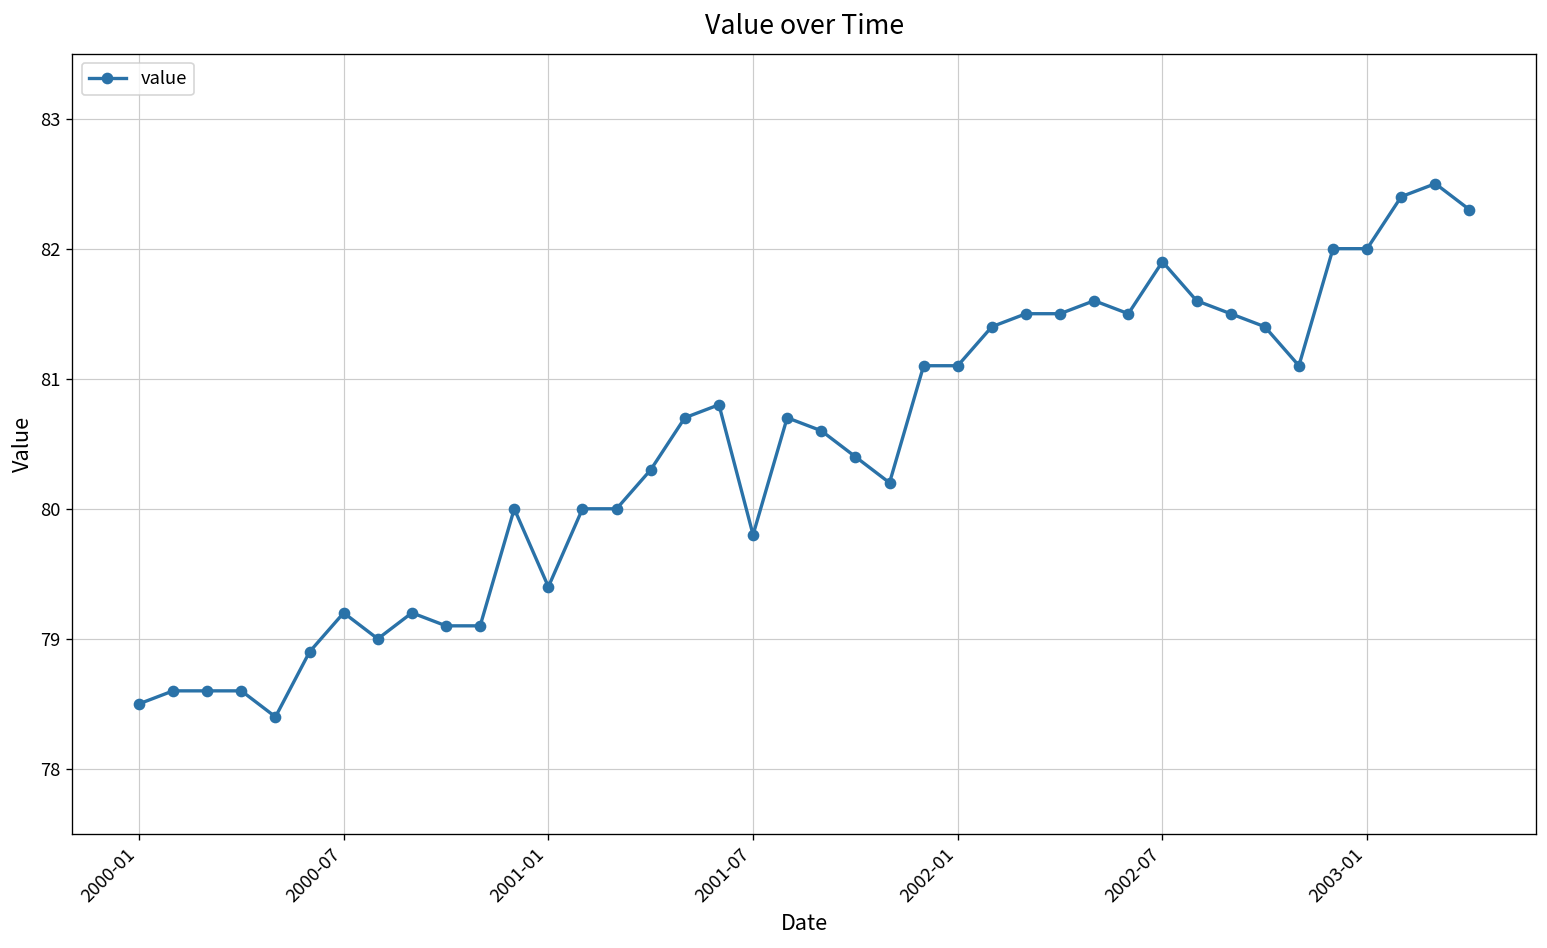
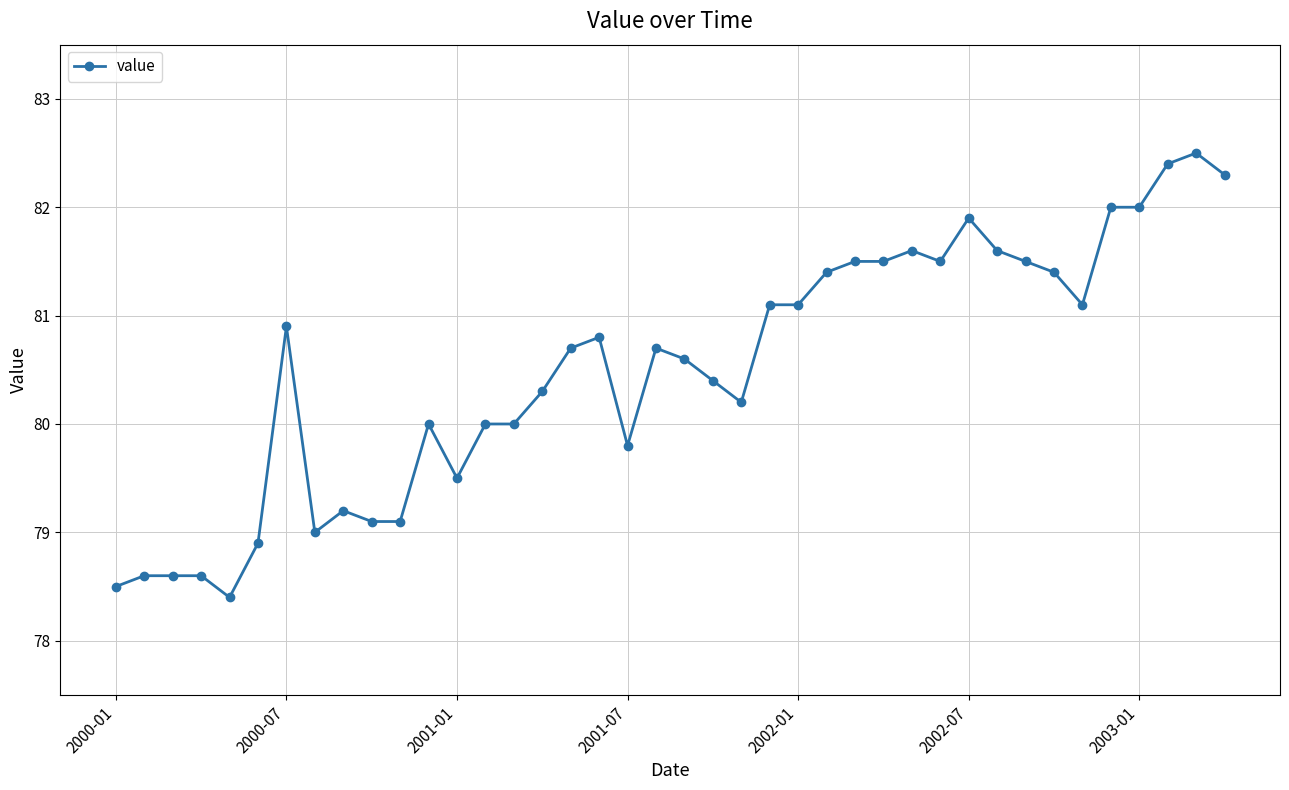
  {
    "2000-01": 78.5,
-   "2000-07": 79.2,
-   "2001-01": 79.4,
+   "2000-07": 80.9,
+   "2001-01": 79.5,
    "2001-07": 79.8,
    "2002-01": 81.1,
    "2002-07": 81.9,
    "2003-01": 82.0
  }
